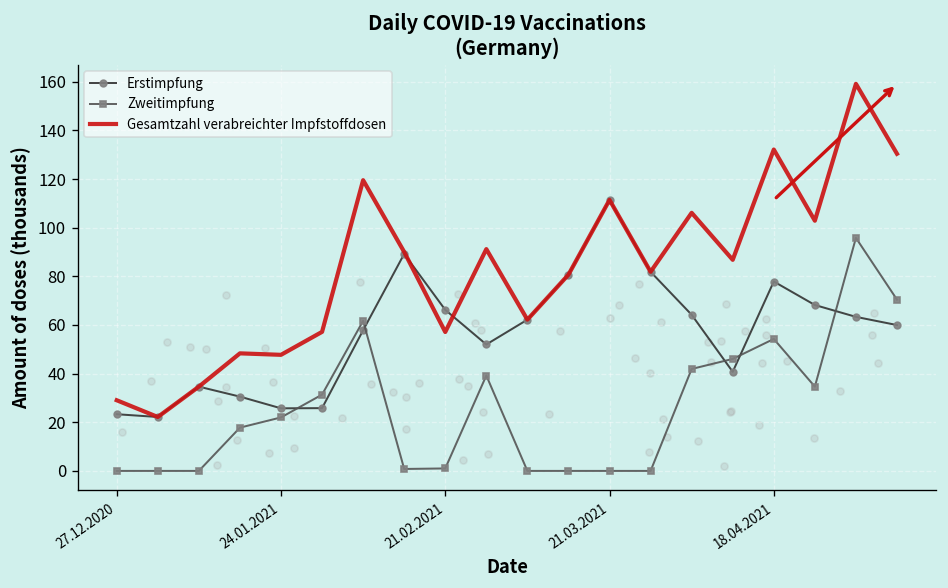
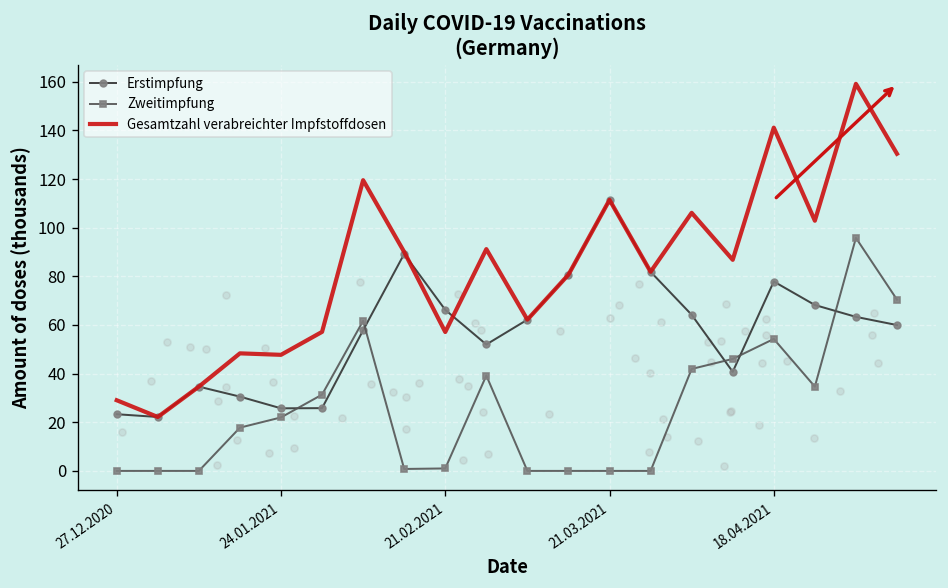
  {
    "Gesamtzahl verabreichter Impfstoffdosen": {
      "27.12.2020": 29,
      "24.01.2021": 48,
      "21.02.2021": 57,
-     "18.04.2021": 132
+     "18.04.2021": 141
    }
  }
